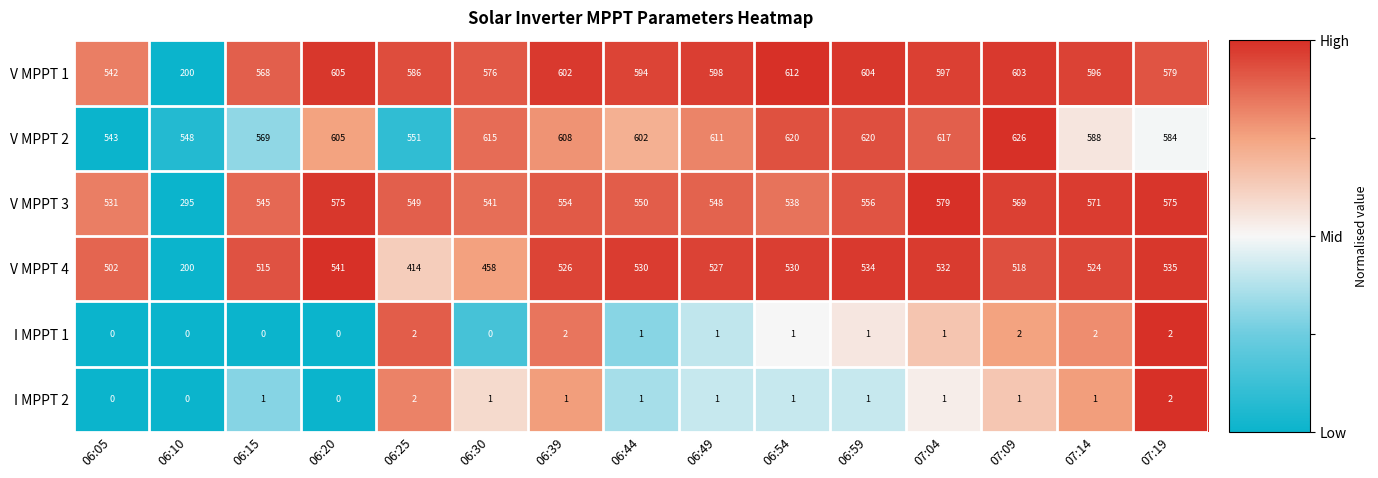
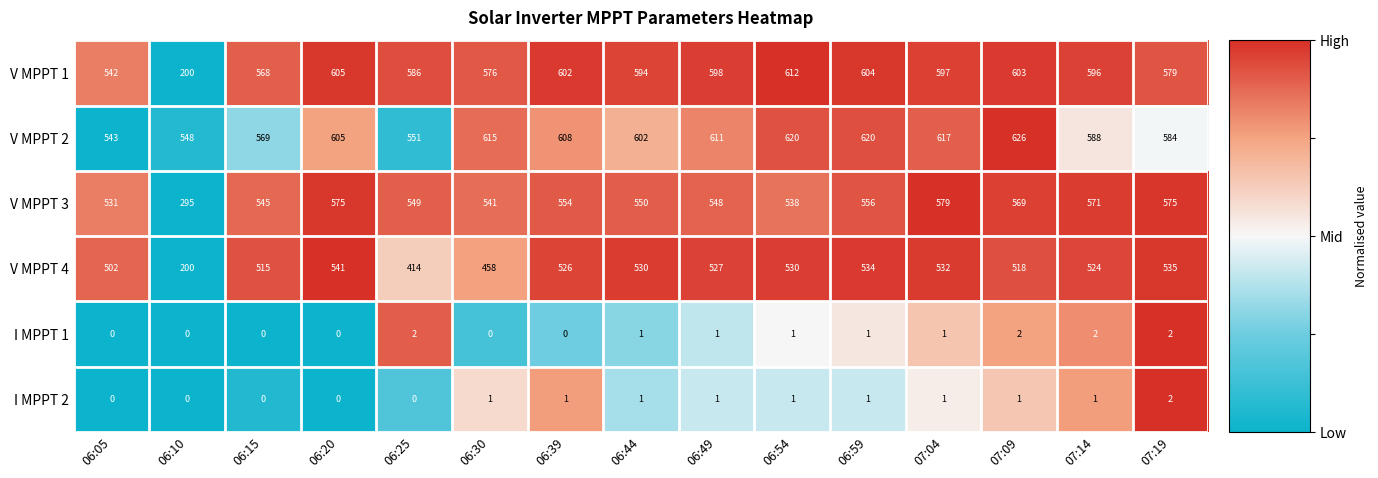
  {
    "V MPPT 1": {
      "06:05": 542,
      "06:10": 200,
      "06:15": 568,
      "06:20": 605,
      "06:25": 586,
      "06:30": 576,
      "06:39": 602,
      "06:44": 594,
      "06:49": 598,
      "06:54": 612,
      "06:59": 604,
      "07:04": 597,
      "07:09": 603,
      "07:14": 596,
      "07:19": 579
    },
    "V MPPT 2": {
      "06:05": 543,
      "06:10": 548,
      "06:15": 569,
      "06:20": 605,
      "06:25": 551,
      "06:30": 615,
      "06:39": 608,
      "06:44": 602,
      "06:49": 611,
      "06:54": 620,
      "06:59": 620,
      "07:04": 617,
      "07:09": 626,
      "07:14": 588,
      "07:19": 584
    },
    "V MPPT 3": {
      "06:05": 531,
      "06:10": 295,
      "06:15": 545,
      "06:20": 575,
      "06:25": 549,
      "06:30": 541,
      "06:39": 554,
      "06:44": 550,
      "06:49": 548,
      "06:54": 538,
      "06:59": 556,
      "07:04": 579,
      "07:09": 569,
      "07:14": 571,
      "07:19": 575
    },
    "V MPPT 4": {
      "06:05": 502,
      "06:10": 200,
      "06:15": 515,
      "06:20": 541,
      "06:25": 414,
      "06:30": 458,
      "06:39": 526,
      "06:44": 530,
      "06:49": 527,
      "06:54": 530,
      "06:59": 534,
      "07:04": 532,
      "07:09": 518,
      "07:14": 524,
      "07:19": 535
    },
    "I MPPT 1": {
      "06:05": 0,
      "06:10": 0,
      "06:15": 0,
      "06:20": 0,
      "06:25": 2,
      "06:30": 0,
-     "06:39": 2,
+     "06:39": 0,
      "06:44": 1,
      "06:49": 1,
      "06:54": 1,
      "06:59": 1,
      "07:04": 1,
      "07:09": 2,
      "07:14": 2,
      "07:19": 2
    },
    "I MPPT 2": {
      "06:05": 0,
      "06:10": 0,
-     "06:15": 1,
+     "06:15": 0,
      "06:20": 0,
-     "06:25": 2,
+     "06:25": 0,
      "06:30": 1,
      "06:39": 1,
      "06:44": 1,
      "06:49": 1,
      "06:54": 1,
      "06:59": 1,
      "07:04": 1,
      "07:09": 1,
      "07:14": 1,
      "07:19": 2
    }
  }
